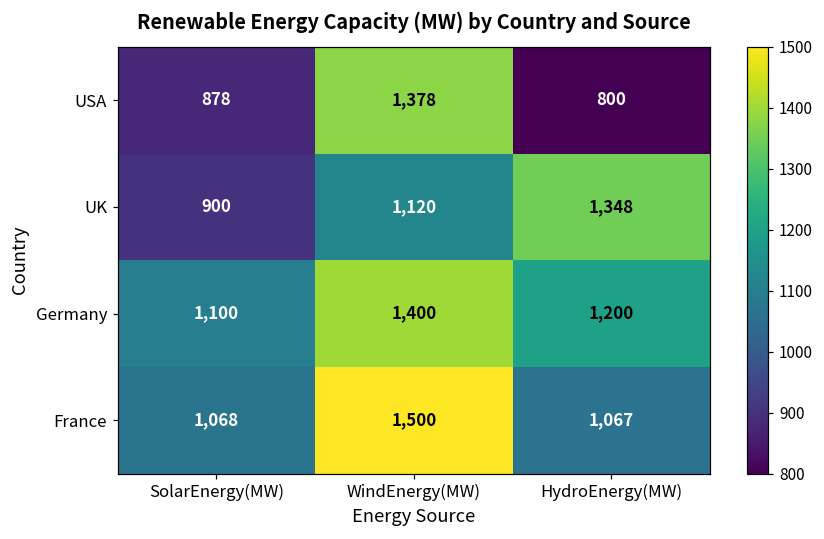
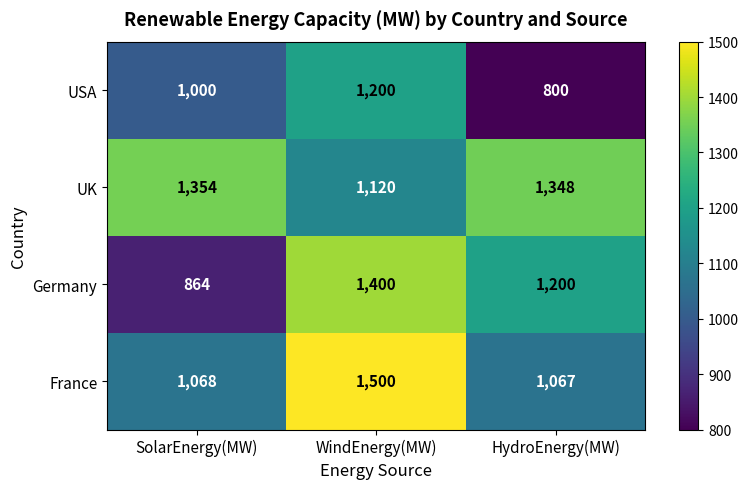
  {
    "USA": {
-     "SolarEnergy(MW)": "878",
-     "WindEnergy(MW)": "1,378",
+     "SolarEnergy(MW)": "1,000",
+     "WindEnergy(MW)": "1,200",
      "HydroEnergy(MW)": "800"
    },
    "UK": {
-     "SolarEnergy(MW)": "900",
+     "SolarEnergy(MW)": "1,354",
      "WindEnergy(MW)": "1,120",
      "HydroEnergy(MW)": "1,348"
    },
    "Germany": {
-     "SolarEnergy(MW)": "1,100",
+     "SolarEnergy(MW)": "864",
      "WindEnergy(MW)": "1,400",
      "HydroEnergy(MW)": "1,200"
    },
    "France": {
      "SolarEnergy(MW)": "1,068",
      "WindEnergy(MW)": "1,500",
      "HydroEnergy(MW)": "1,067"
    }
  }
